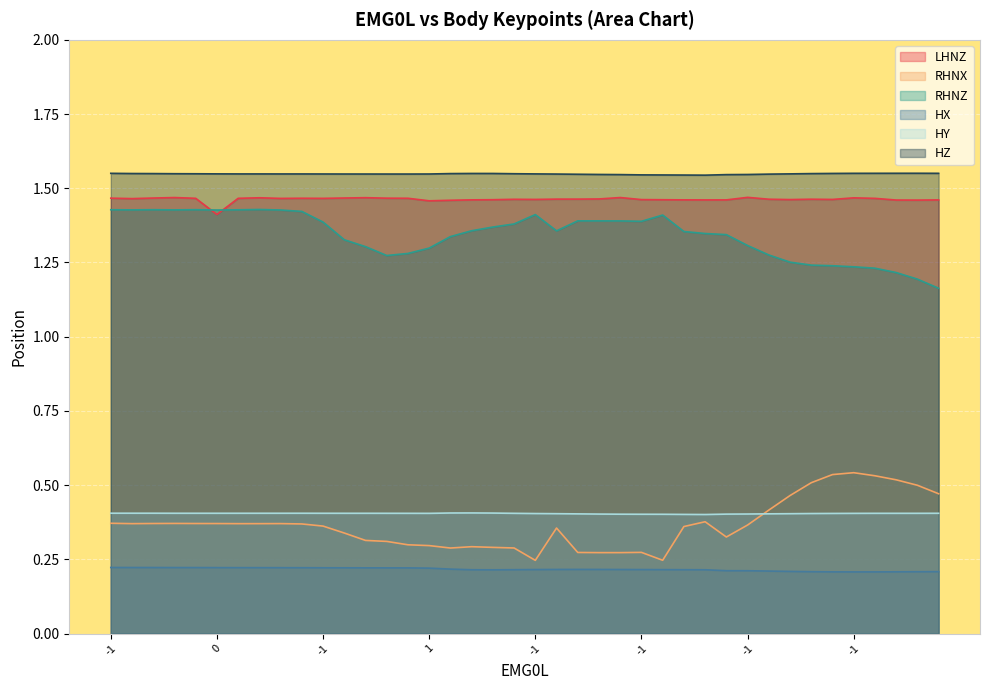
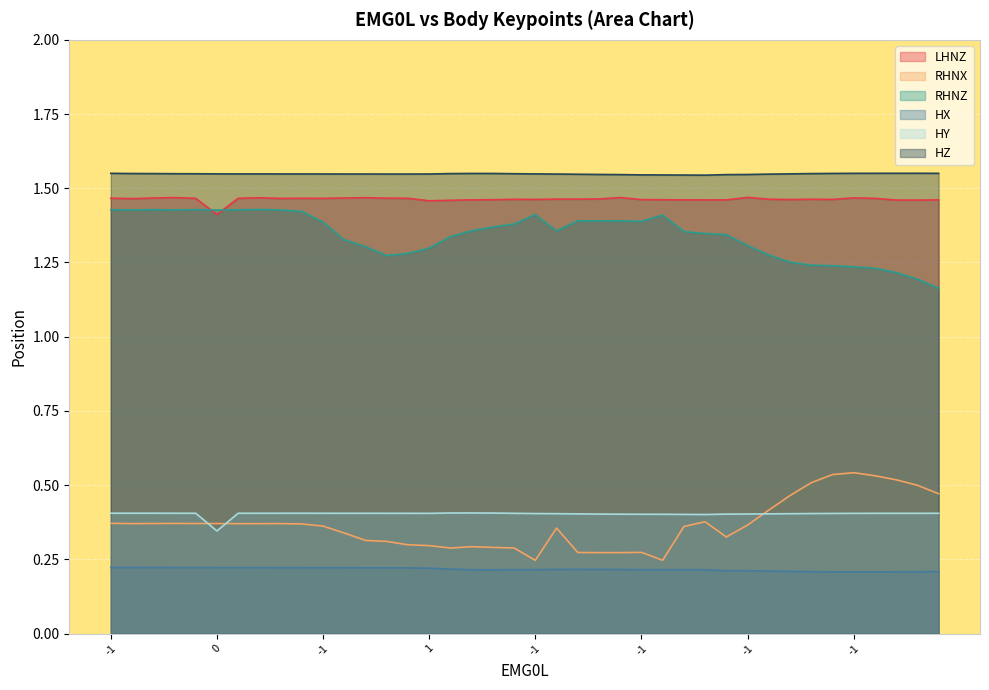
  {
    "LHNZ": {
      "0": 1.41
    },
    "RHNX": {
      "0": 0.37
    },
    "HY": {
-     "0": 0.41
+     "0": 0.35
    }
  }
